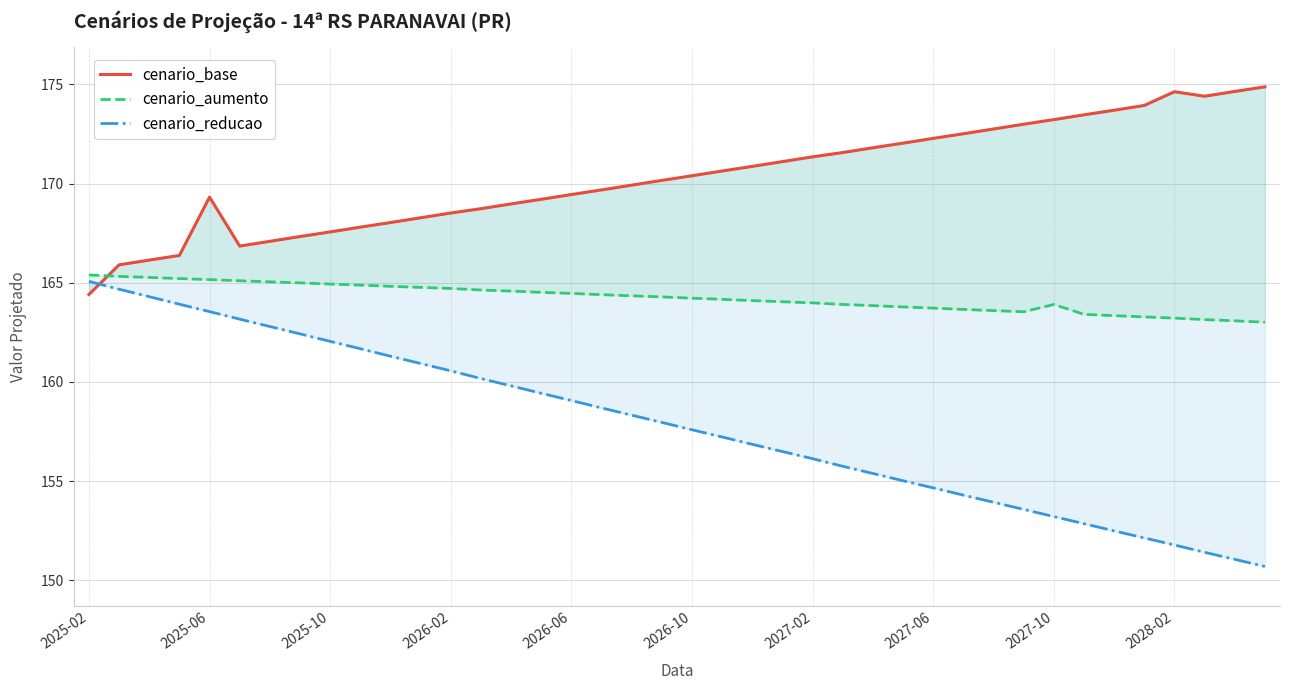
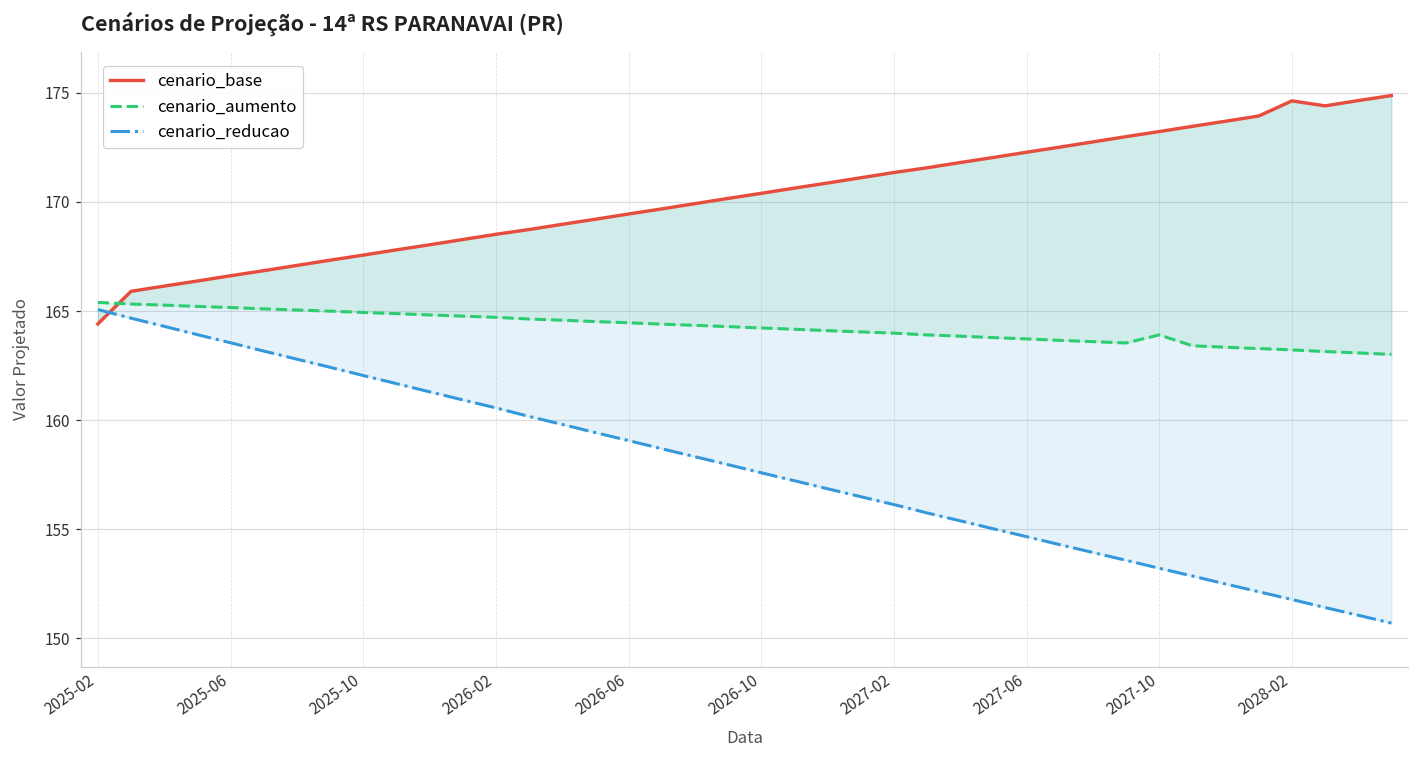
  {
    "cenario_base": {
      "2025-02": 164.4,
-     "2025-06": 169.3
+     "2025-06": 166.6
    }
  }
